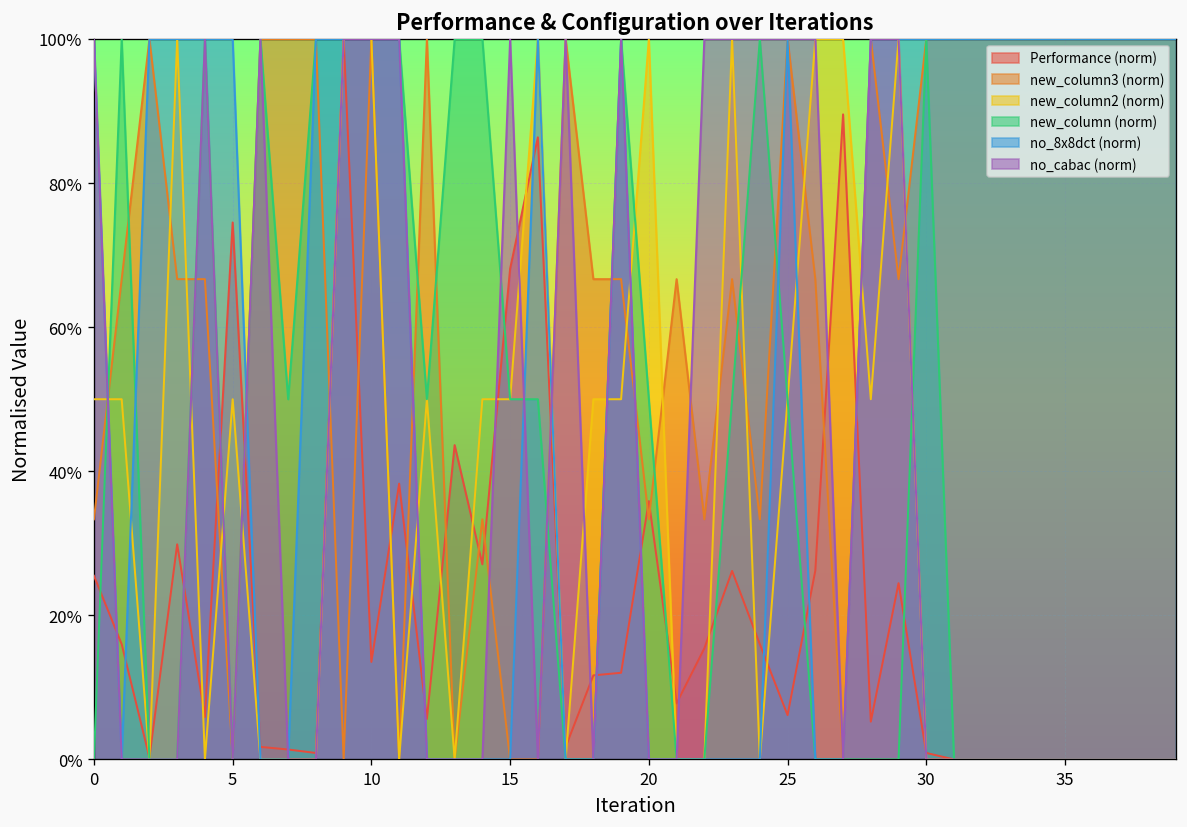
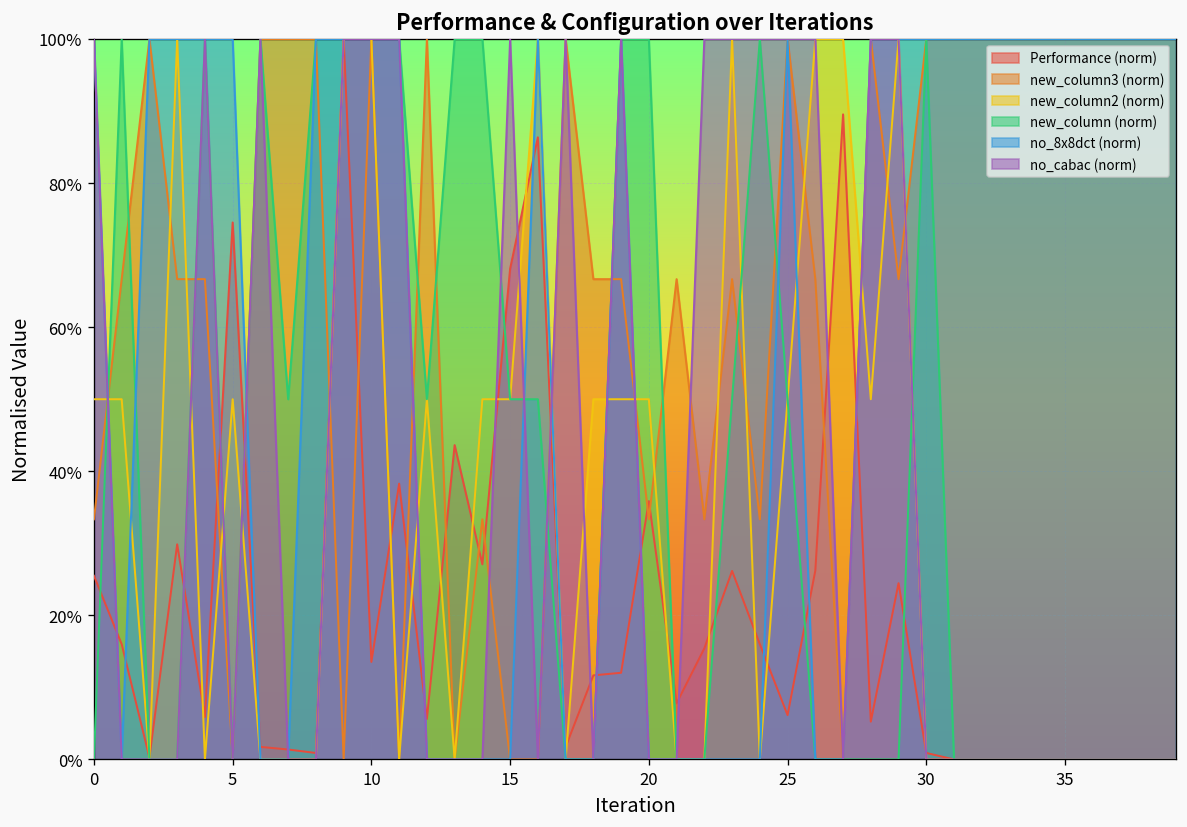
  {
    "new_column2 (norm)": {
      "0": "50%",
      "5": "50%",
-     "20": "100%"
+     "20": "50%"
    },
    "new_column (norm)": {
      "0": "0%",
-     "20": "50%"
+     "20": "100%"
    },
    "no_8x8dct (norm)": {
      "5": "100%"
    },
    "no_cabac (norm)": {
      "15": "100%"
    }
  }
